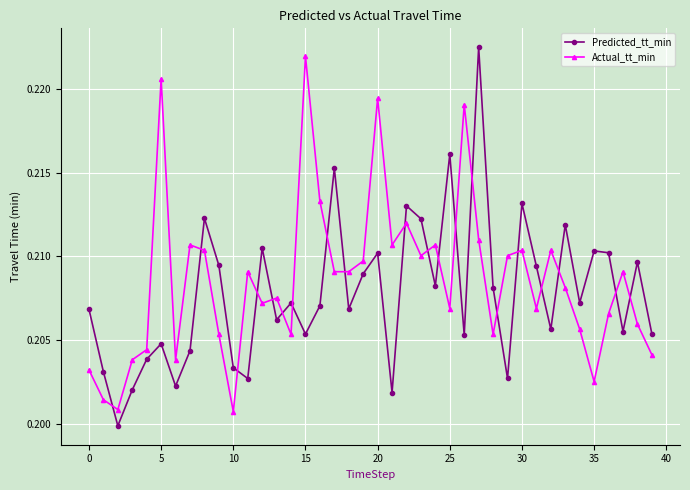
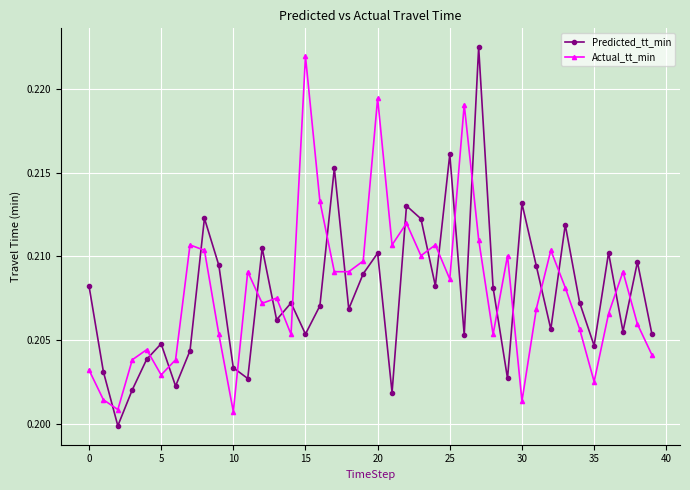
  {
    "Predicted_tt_min": {
-     "0": 0.2069,
+     "0": 0.2083,
      "5": 0.2048,
      "10": 0.2034,
      "15": 0.2054,
      "20": 0.2102,
      "25": 0.2161,
      "30": 0.2132,
-     "35": 0.2103
+     "35": 0.2047
    },
    "Actual_tt_min": {
      "0": 0.2032,
-     "5": 0.2206,
+     "5": 0.2029,
      "10": 0.2008,
      "15": 0.2219,
      "20": 0.2194,
-     "25": 0.2069,
-     "30": 0.2104,
+     "25": 0.2086,
+     "30": 0.2014,
      "35": 0.2025
    }
  }
